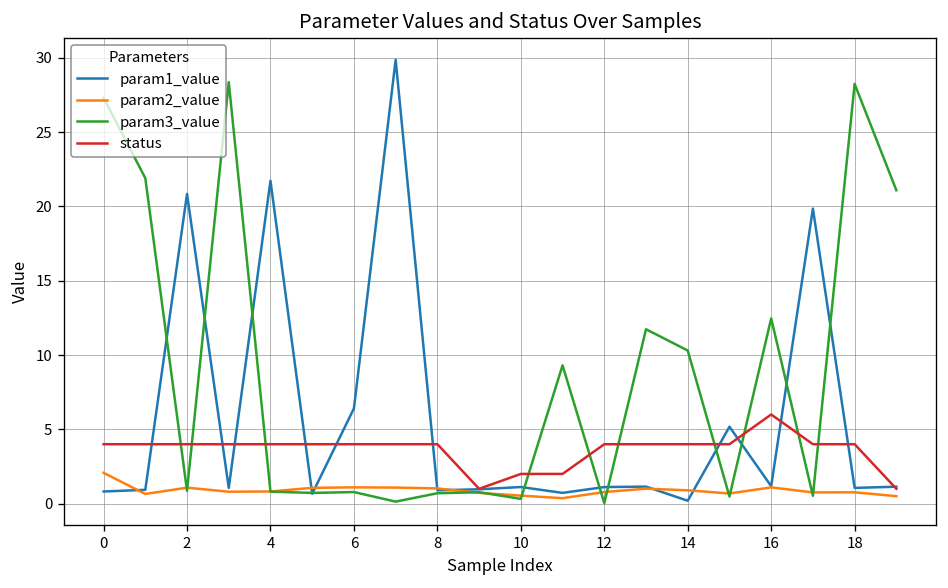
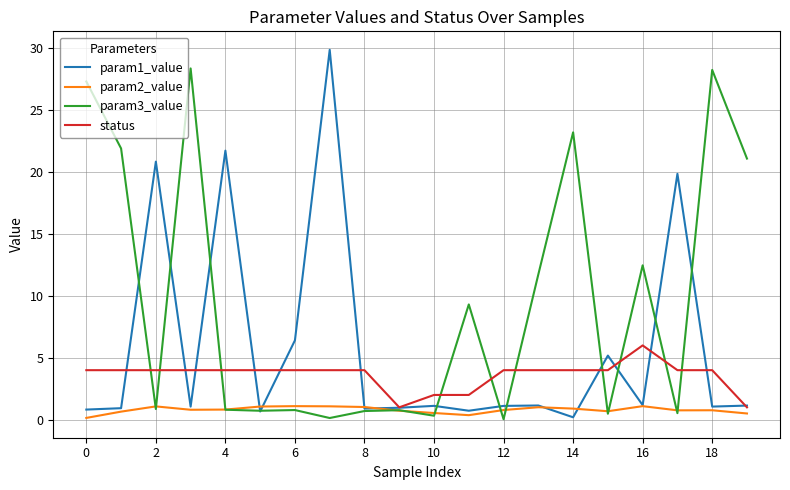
  {
    "param1_value": {
      "0": 0.8,
      "2": 20.8,
      "4": 21.7,
      "6": 6.4,
      "10": 1.1,
      "12": 1.1,
      "14": 0.2,
      "18": 1.1
    },
    "param2_value": {
-     "0": 2.1,
+     "0": 0.1,
      "2": 1.1,
      "6": 1.1,
      "10": 0.5,
      "12": 0.8,
      "14": 0.9,
      "18": 0.8
    },
    "param3_value": {
      "2": 0.9,
      "6": 0.8,
      "10": 0.3,
      "12": 0.0,
-     "14": 10.3,
+     "14": 23.2,
      "16": 12.5,
      "18": 28.2
    },
    "status": {
      "0": 4.0,
      "2": 4.0,
      "4": 4.0,
      "6": 4.0,
      "8": 4.0,
      "10": 2.0,
      "12": 4.0,
      "14": 4.0,
      "16": 6.0,
      "18": 4.0
    }
  }
